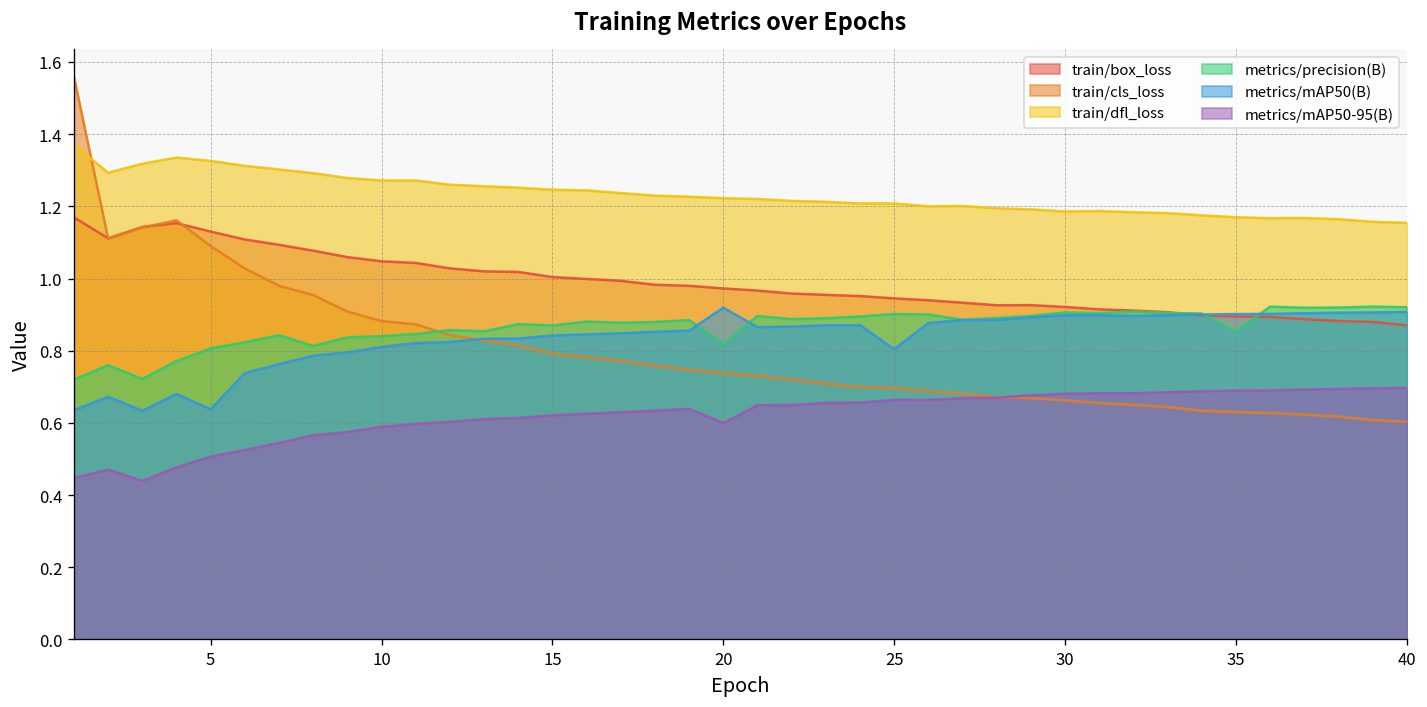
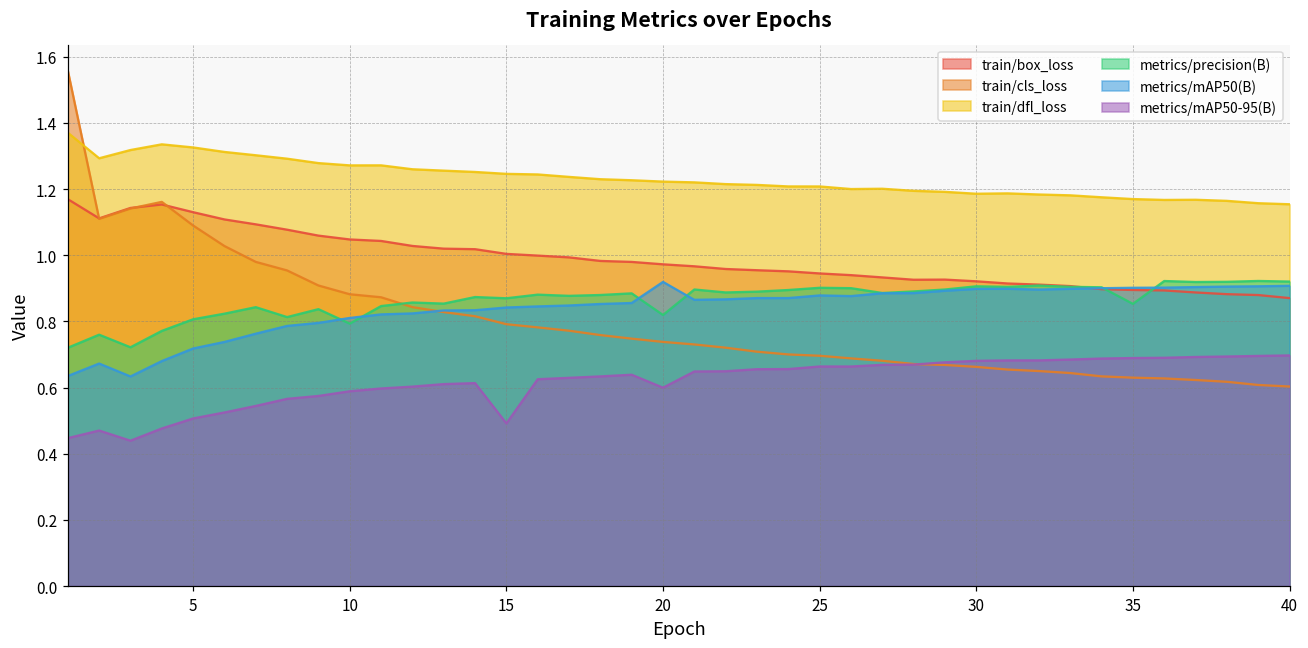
  {
    "metrics/precision(B)": {
      "5": 0.81,
-     "10": 0.84,
+     "10": 0.79,
      "15": 0.87,
      "20": 0.82,
      "25": 0.90,
      "35": 0.85,
      "40": 0.92
    },
    "metrics/mAP50(B)": {
-     "5": 0.64,
+     "5": 0.72,
      "10": 0.81,
      "15": 0.84,
      "20": 0.92,
-     "25": 0.80,
+     "25": 0.88,
      "40": 0.91
    },
    "metrics/mAP50-95(B)": {
      "5": 0.51,
      "10": 0.59,
-     "15": 0.62,
+     "15": 0.49,
      "20": 0.60,
      "25": 0.66,
      "30": 0.68,
      "35": 0.69,
      "40": 0.70
    }
  }
